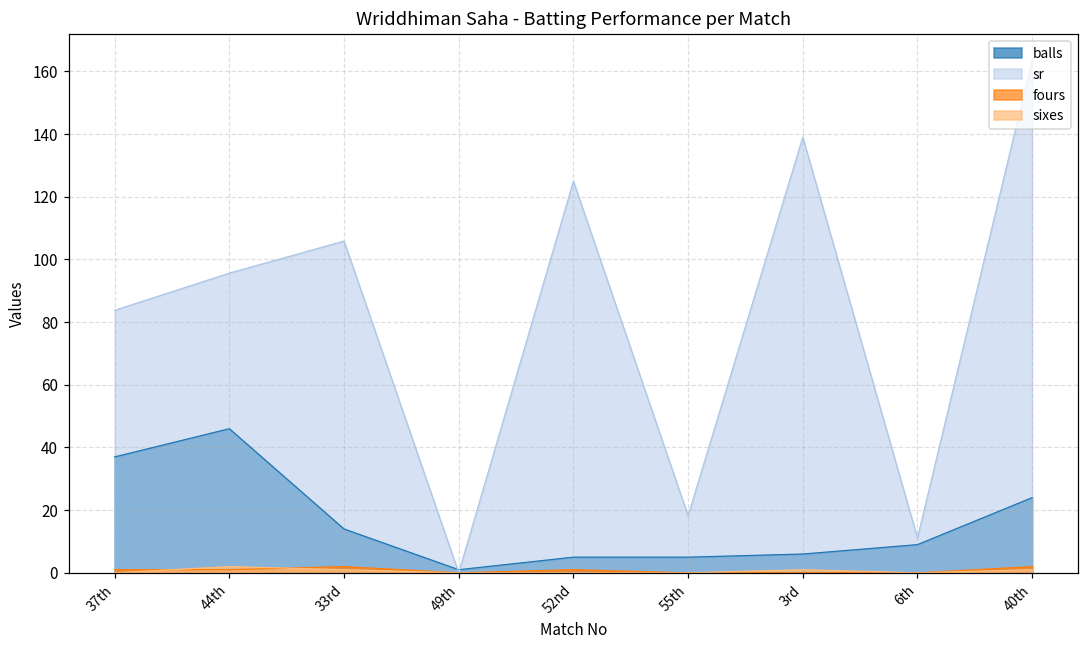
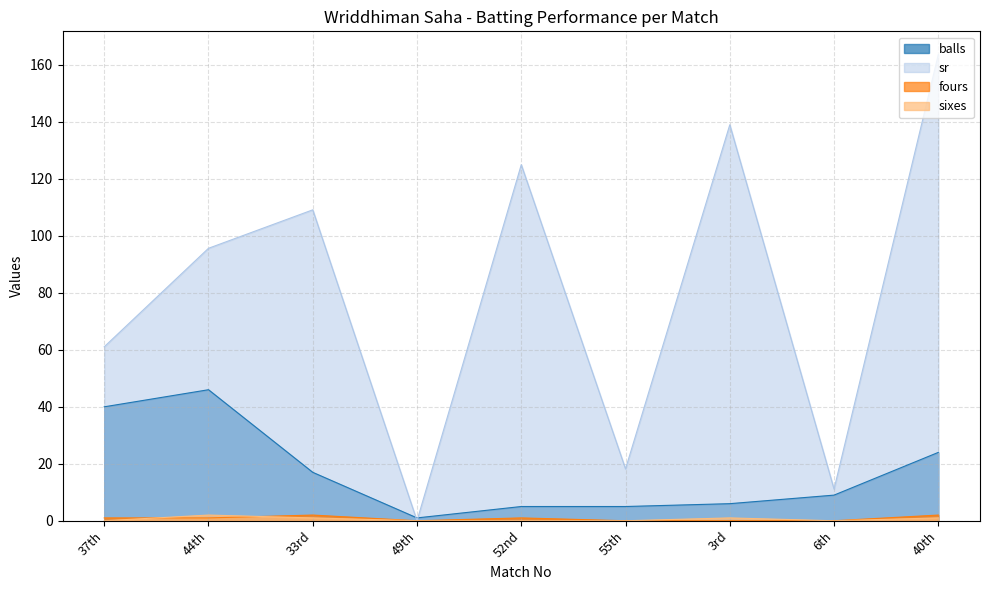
  {
    "balls": {
-     "37th": 37,
+     "37th": 40,
      "44th": 46,
-     "33rd": 14,
+     "33rd": 17,
      "49th": 1,
      "52nd": 5,
      "55th": 5,
      "3rd": 6,
      "6th": 9,
      "40th": 24
    },
    "sr": {
-     "37th": 84,
+     "37th": 61,
      "44th": 96,
-     "33rd": 106,
+     "33rd": 109,
      "52nd": 125,
      "55th": 18,
      "3rd": 139,
      "6th": 11
    },
    "fours": {
      "37th": 1,
      "44th": 1,
      "33rd": 2,
      "52nd": 1,
      "3rd": 0,
      "40th": 2
    },
    "sixes": {
      "37th": 0,
      "44th": 2,
      "33rd": 1,
      "52nd": 0,
      "3rd": 1,
      "40th": 1
    }
  }
